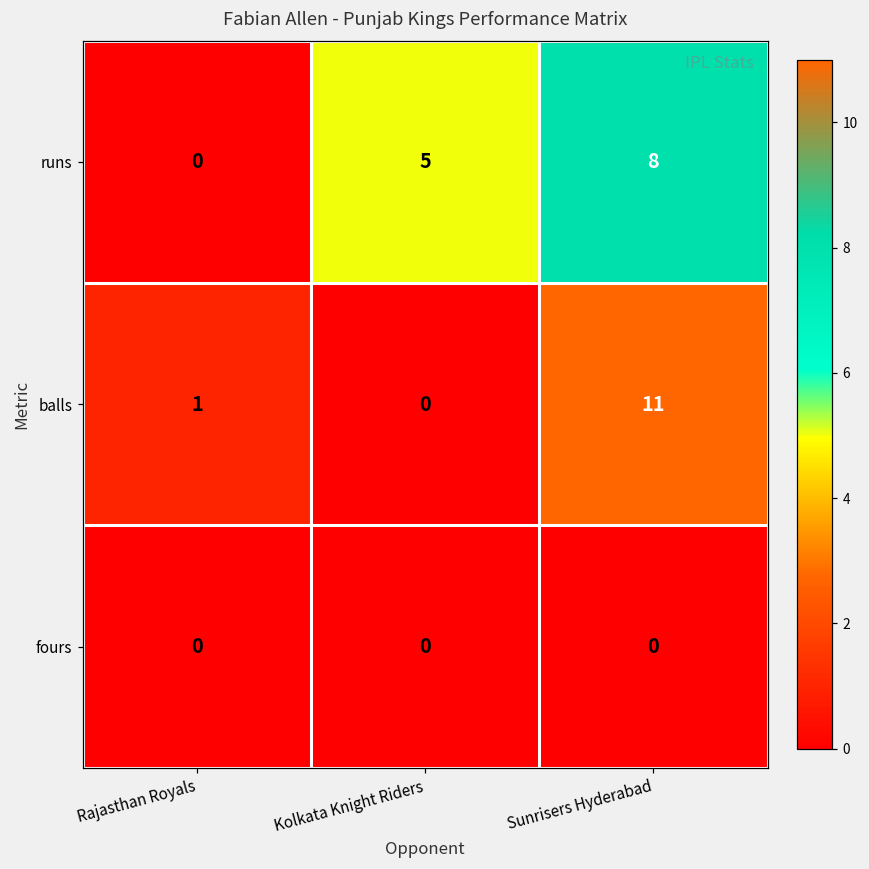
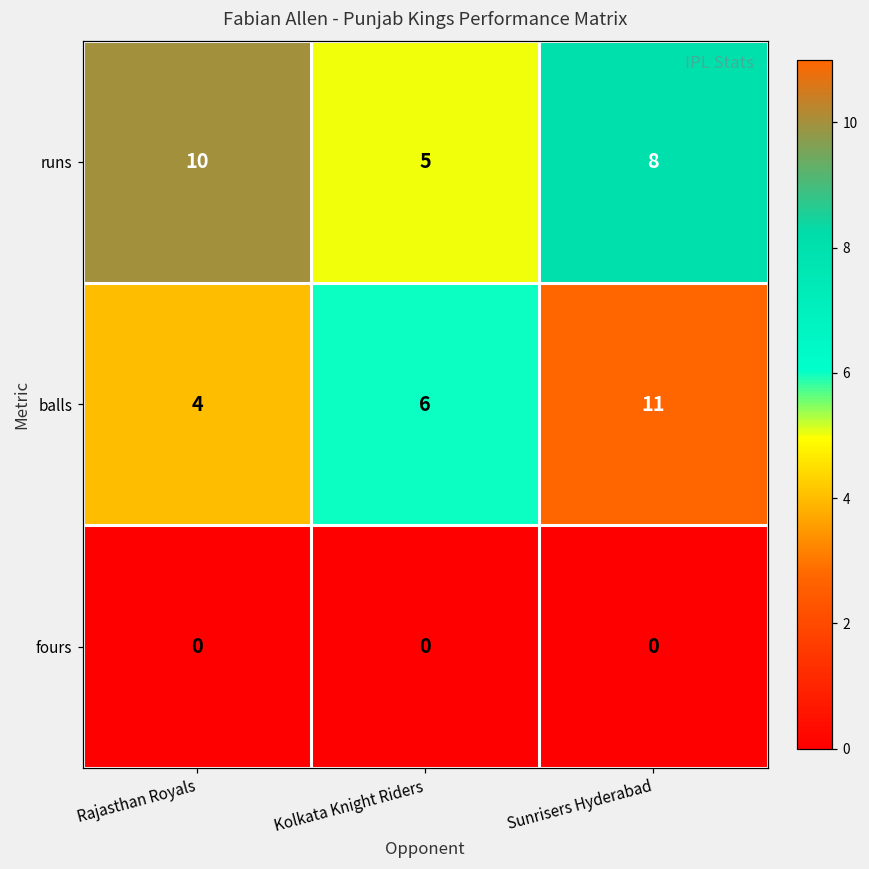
  {
    "runs": {
-     "Rajasthan Royals": 0,
+     "Rajasthan Royals": 10,
      "Kolkata Knight Riders": 5
    },
    "balls": {
-     "Rajasthan Royals": 1,
-     "Kolkata Knight Riders": 0,
+     "Rajasthan Royals": 4,
+     "Kolkata Knight Riders": 6,
      "Sunrisers Hyderabad": 11
    },
    "fours": {
      "Rajasthan Royals": 0,
      "Kolkata Knight Riders": 0,
      "Sunrisers Hyderabad": 0
    }
  }
